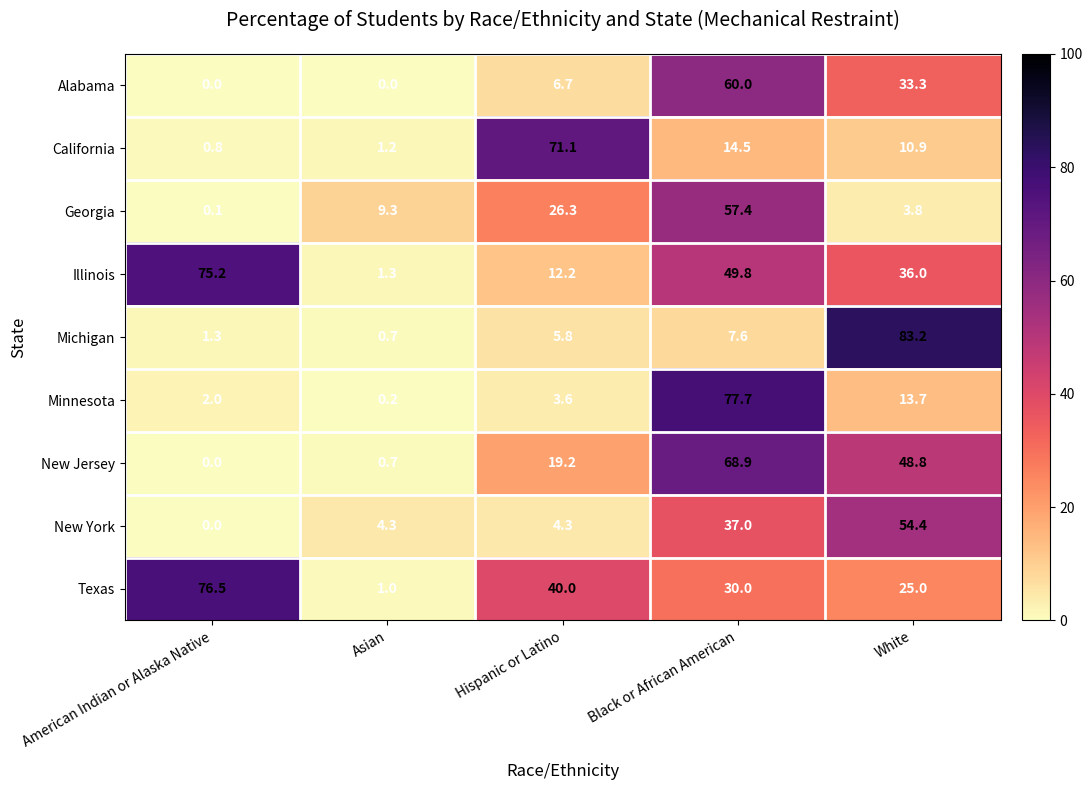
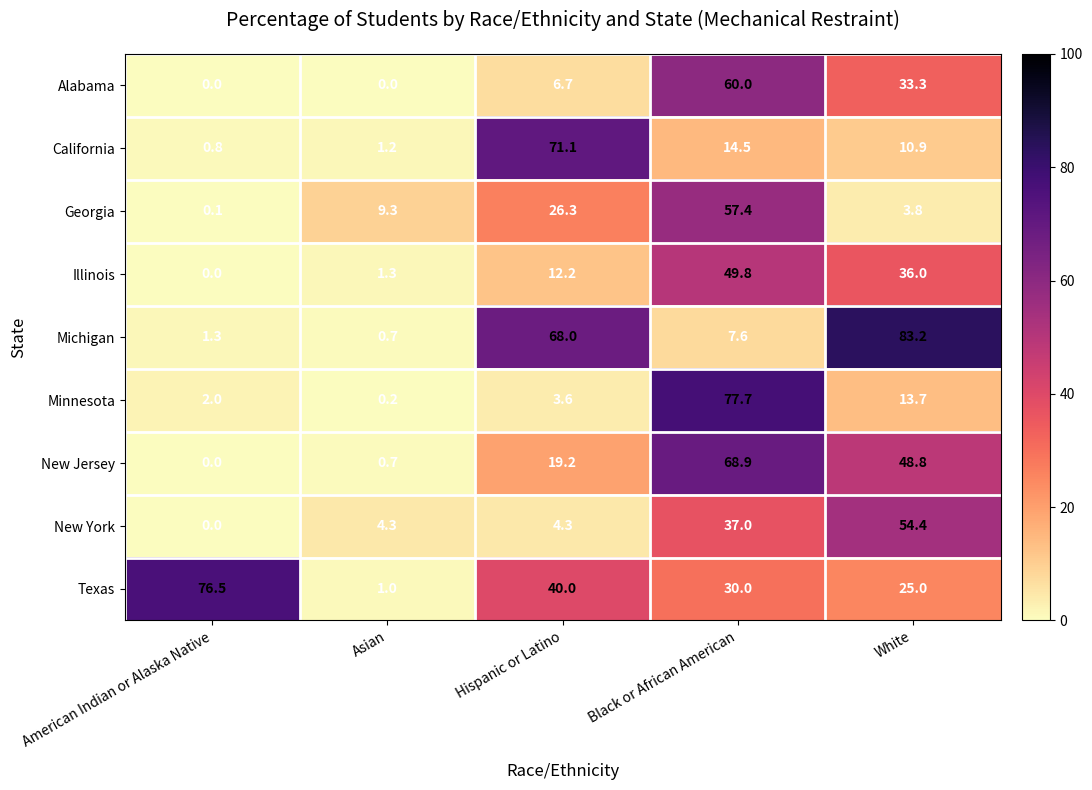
  {
    "Alabama": {
      "American Indian or Alaska Native": 0.0,
      "Asian": 0.0,
      "Hispanic or Latino": 6.7,
      "Black or African American": 60.0,
      "White": 33.3
    },
    "California": {
      "American Indian or Alaska Native": 0.8,
      "Asian": 1.2,
      "Hispanic or Latino": 71.1,
      "Black or African American": 14.5,
      "White": 10.9
    },
    "Georgia": {
      "American Indian or Alaska Native": 0.1,
      "Asian": 9.3,
      "Hispanic or Latino": 26.3,
      "Black or African American": 57.4,
      "White": 3.8
    },
    "Illinois": {
-     "American Indian or Alaska Native": 75.2,
+     "American Indian or Alaska Native": 0.0,
      "Asian": 1.3,
      "Hispanic or Latino": 12.2,
      "Black or African American": 49.8,
      "White": 36.0
    },
    "Michigan": {
      "American Indian or Alaska Native": 1.3,
      "Asian": 0.7,
-     "Hispanic or Latino": 5.8,
+     "Hispanic or Latino": 68.0,
      "Black or African American": 7.6,
      "White": 83.2
    },
    "Minnesota": {
      "American Indian or Alaska Native": 2.0,
      "Asian": 0.2,
      "Hispanic or Latino": 3.6,
      "Black or African American": 77.7,
      "White": 13.7
    },
    "New Jersey": {
      "American Indian or Alaska Native": 0.0,
      "Asian": 0.7,
      "Hispanic or Latino": 19.2,
      "Black or African American": 68.9,
      "White": 48.8
    },
    "New York": {
      "American Indian or Alaska Native": 0.0,
      "Asian": 4.3,
      "Hispanic or Latino": 4.3,
      "Black or African American": 37.0,
      "White": 54.4
    },
    "Texas": {
      "American Indian or Alaska Native": 76.5,
      "Asian": 1.0,
      "Hispanic or Latino": 40.0,
      "Black or African American": 30.0,
      "White": 25.0
    }
  }
